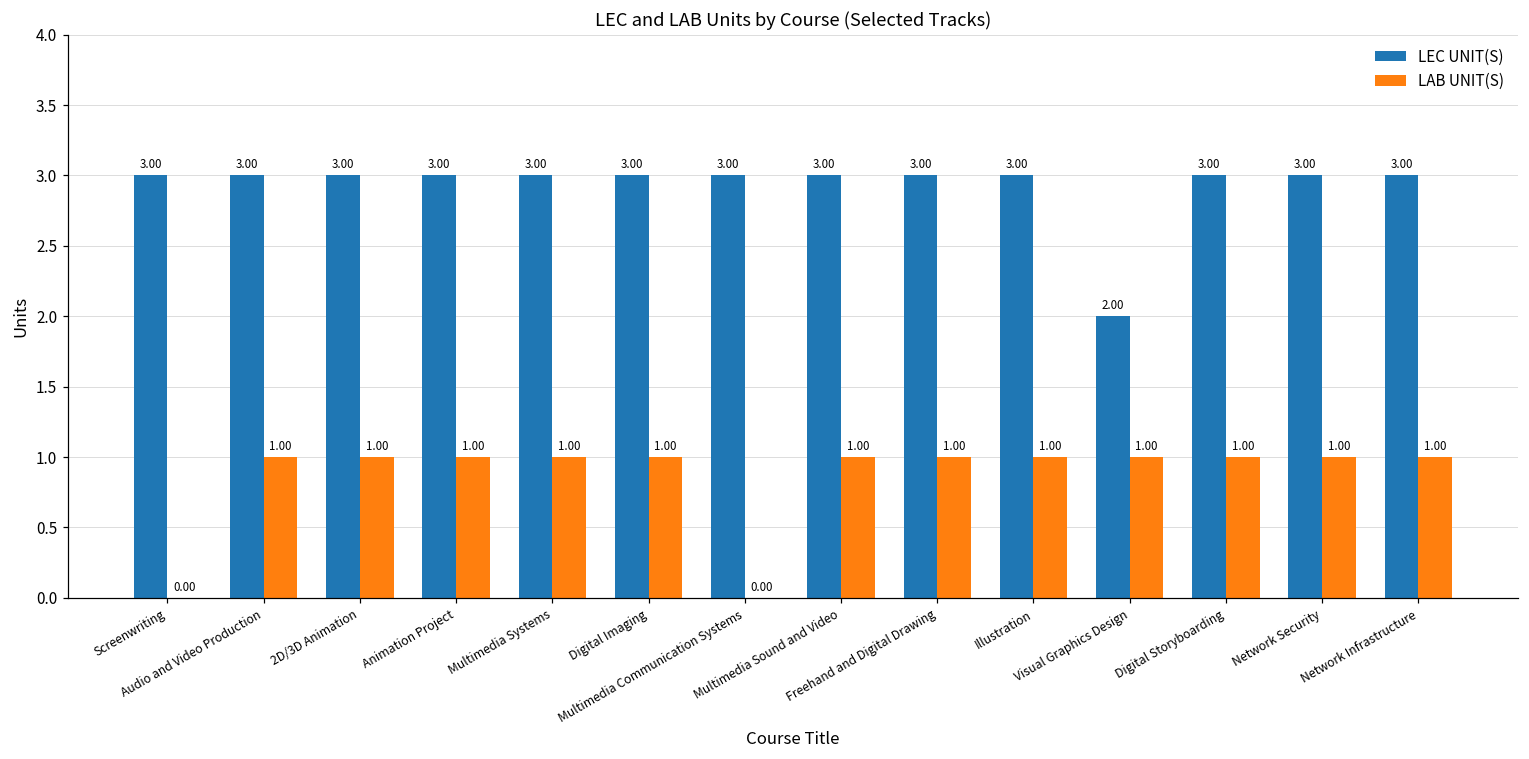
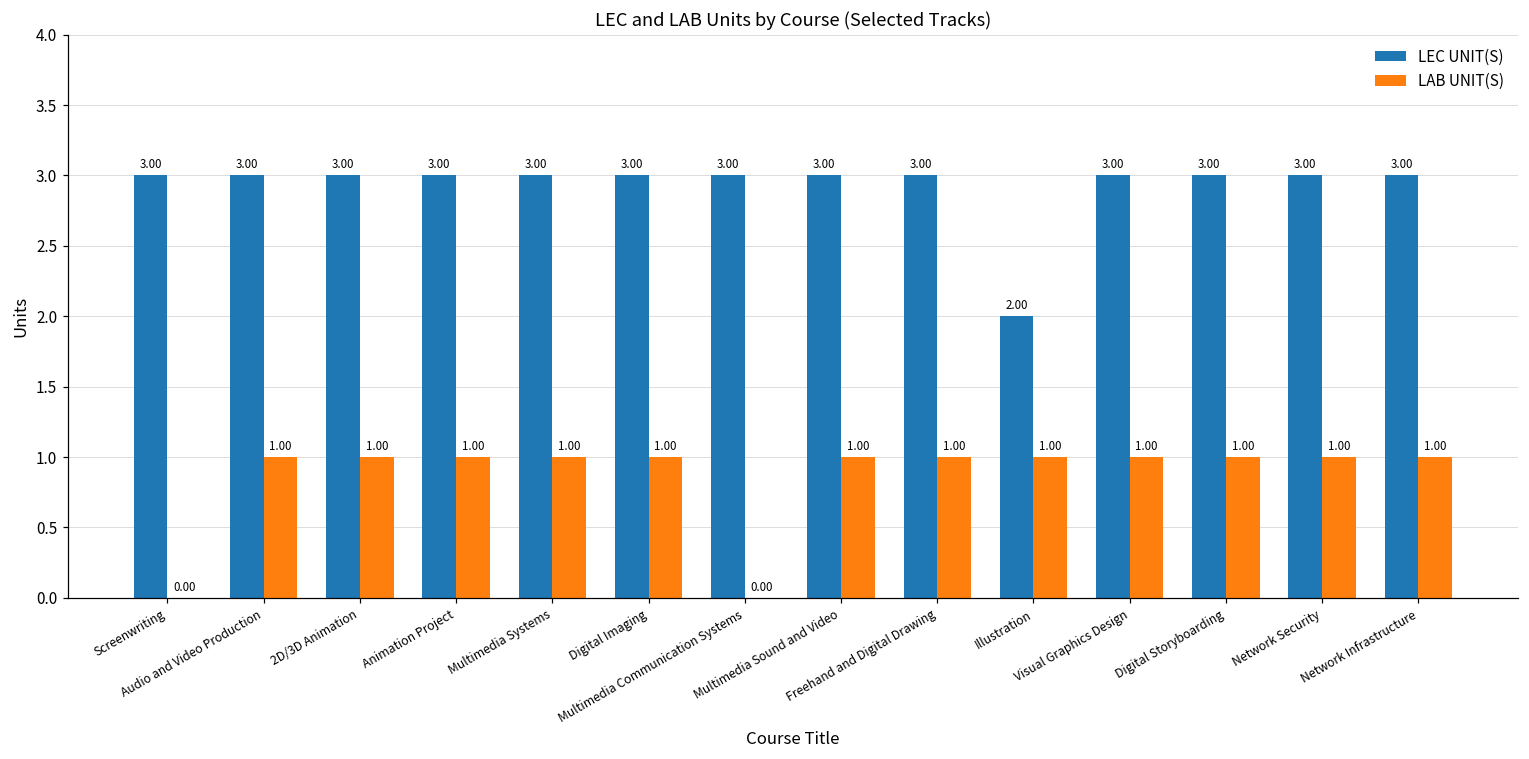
  {
    "LEC UNIT(S)": {
      "Screenwriting": 3.00,
      "Audio and Video Production": 3.00,
      "2D/3D Animation": 3.00,
      "Animation Project": 3.00,
      "Multimedia Systems": 3.00,
      "Digital Imaging": 3.00,
      "Multimedia Communication Systems": 3.00,
      "Multimedia Sound and Video": 3.00,
      "Freehand and Digital Drawing": 3.00,
-     "Illustration": 3.00,
-     "Visual Graphics Design": 2.00,
+     "Illustration": 2.00,
+     "Visual Graphics Design": 3.00,
      "Digital Storyboarding": 3.00,
      "Network Security": 3.00,
      "Network Infrastructure": 3.00
    },
    "LAB UNIT(S)": {
      "Screenwriting": 0.00,
      "Audio and Video Production": 1.00,
      "2D/3D Animation": 1.00,
      "Animation Project": 1.00,
      "Multimedia Systems": 1.00,
      "Digital Imaging": 1.00,
      "Multimedia Communication Systems": 0.00,
      "Multimedia Sound and Video": 1.00,
      "Freehand and Digital Drawing": 1.00,
      "Illustration": 1.00,
      "Visual Graphics Design": 1.00,
      "Digital Storyboarding": 1.00,
      "Network Security": 1.00,
      "Network Infrastructure": 1.00
    }
  }
